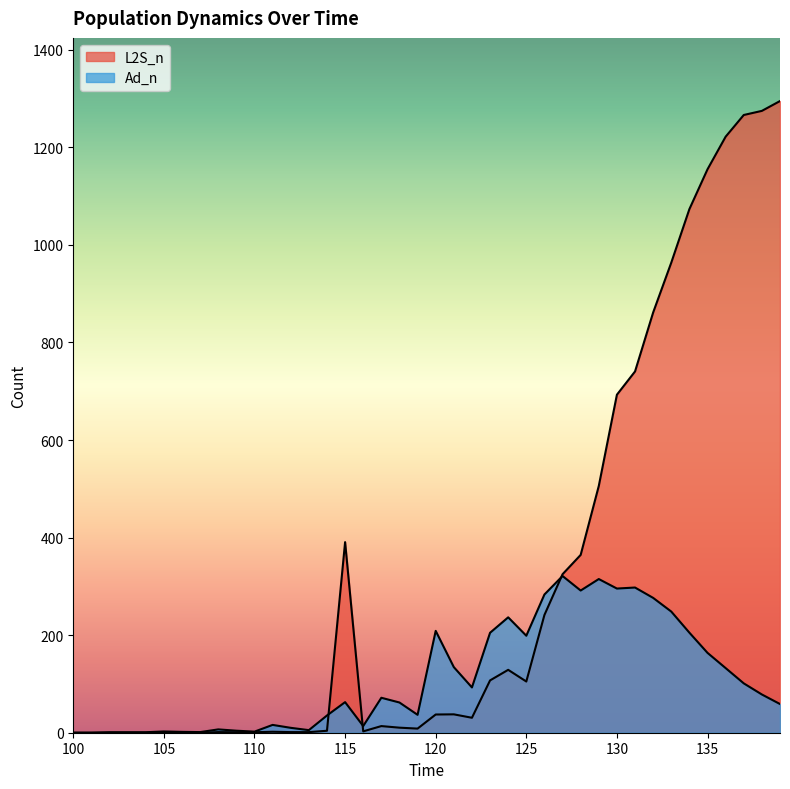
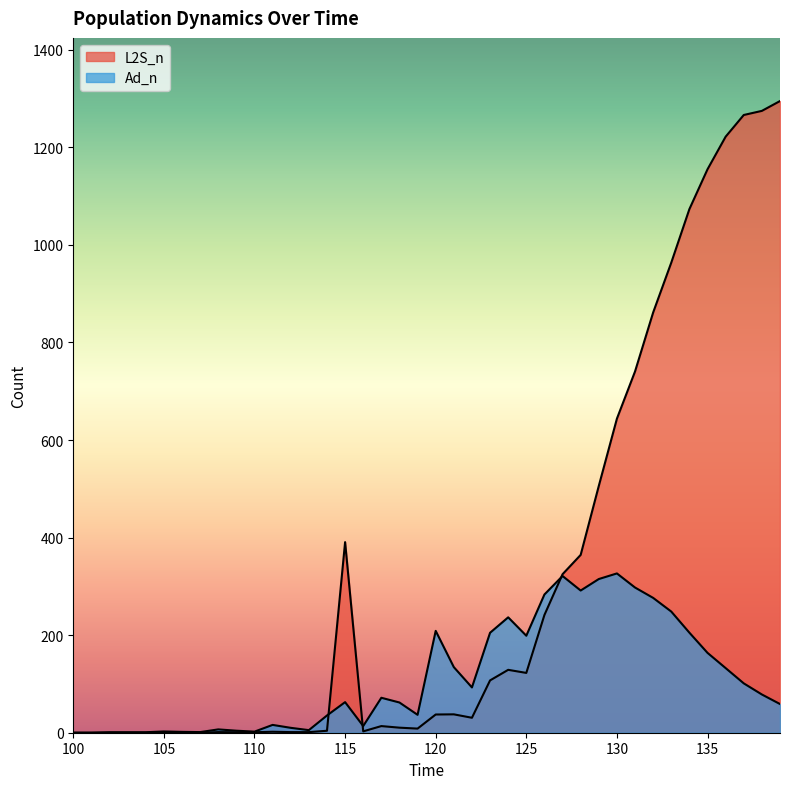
  {
    "L2S_n": {
      "115": 390,
      "120": 40,
-     "125": 100,
-     "130": 690,
+     "125": 120,
+     "130": 640,
      "135": 1160
    },
    "Ad_n": {
      "115": 60,
      "120": 210,
      "125": 200,
-     "130": 300,
+     "130": 330,
      "135": 160
    }
  }
